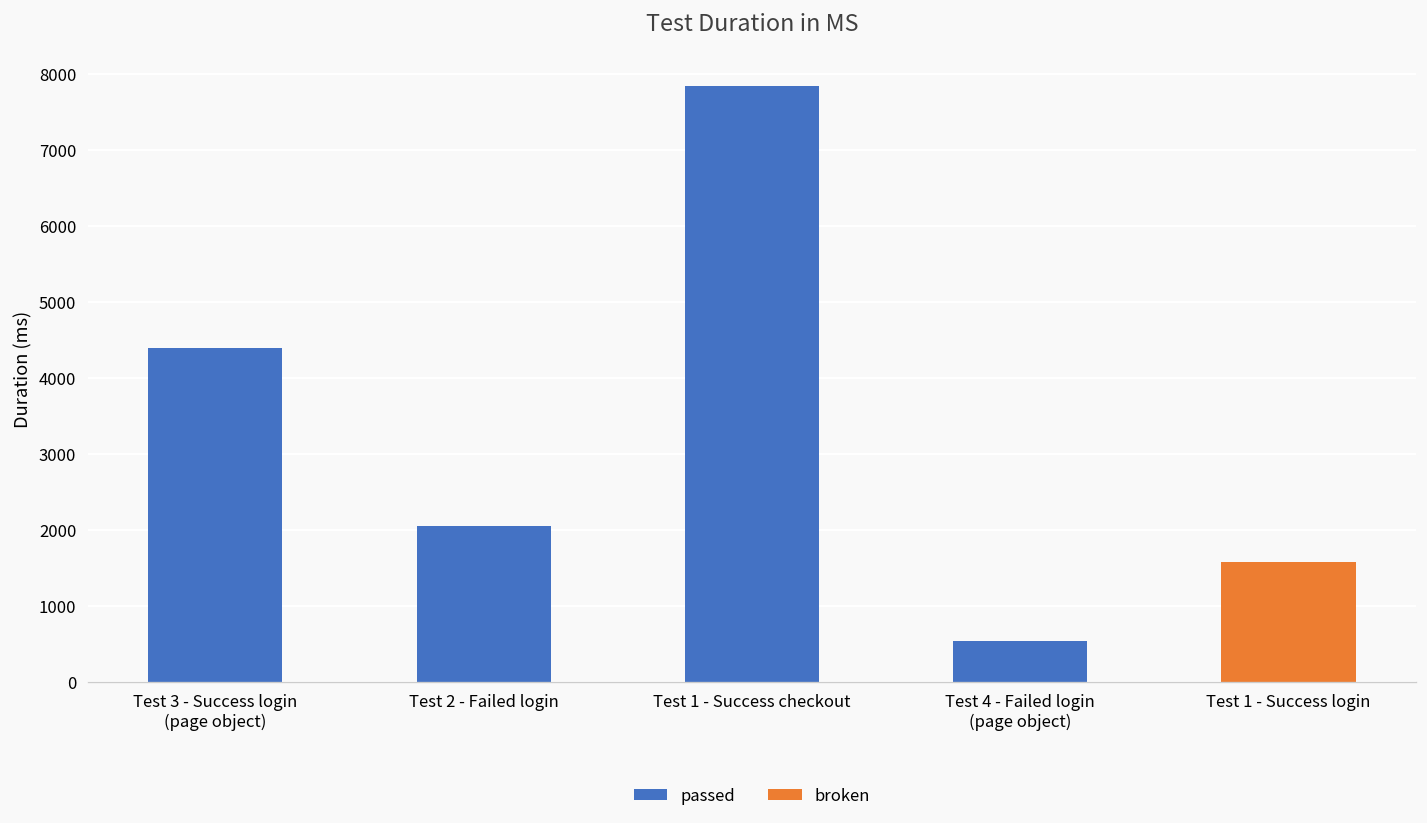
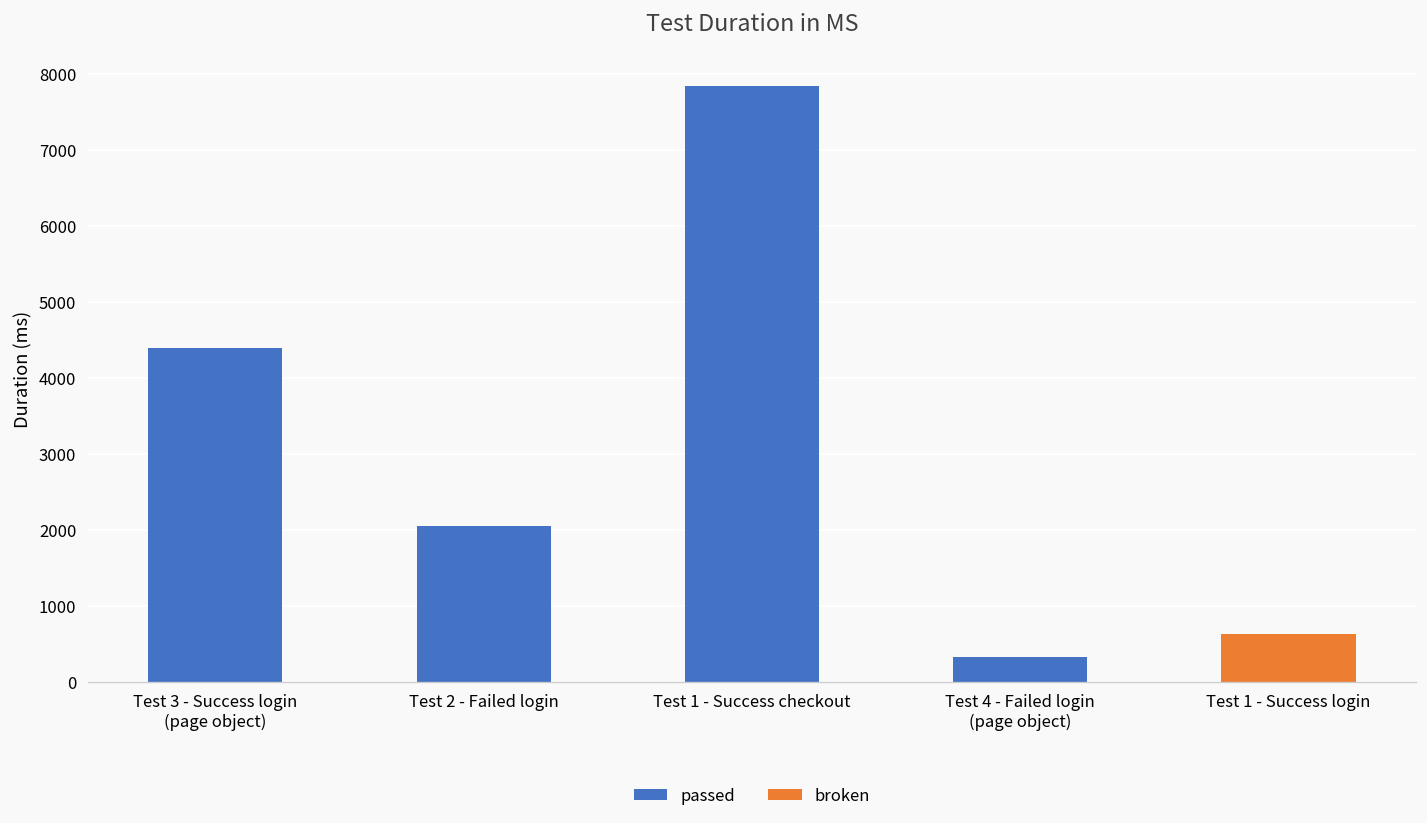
  {
    "passed": {
      "Test 3 - Success login (page object)": 4400,
      "Test 2 - Failed login": 2100,
      "Test 1 - Success checkout": 7800,
-     "Test 4 - Failed login (page object)": 500
+     "Test 4 - Failed login (page object)": 300
    },
    "broken": {
-     "Test 1 - Success login": 1600
+     "Test 1 - Success login": 600
    }
  }
